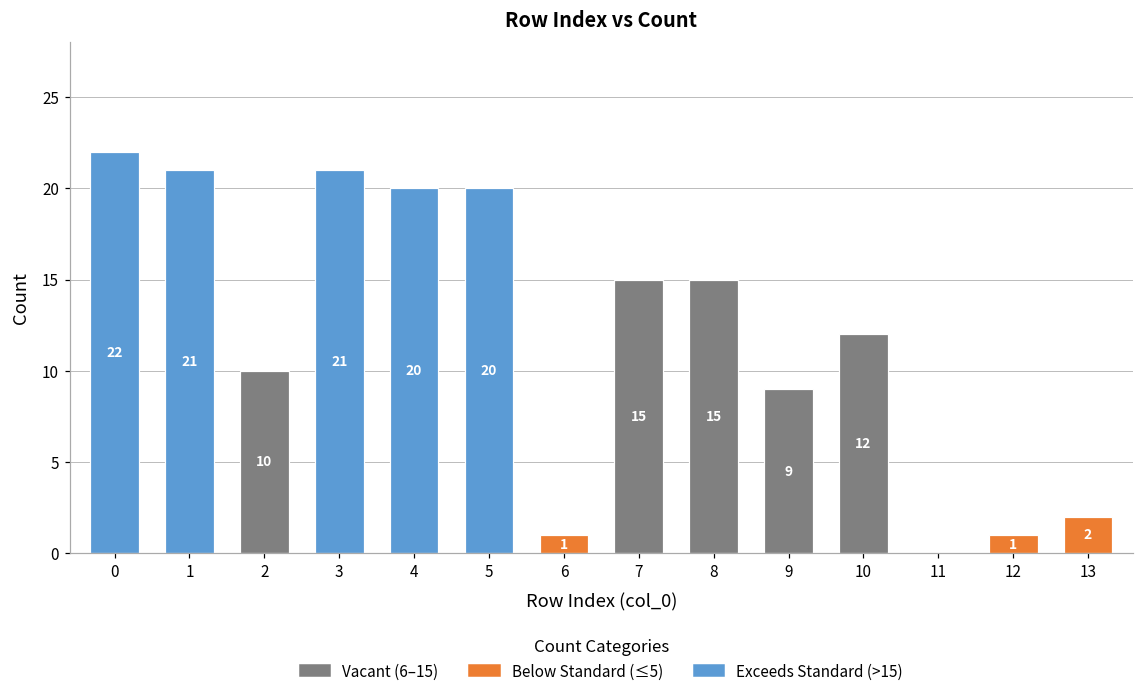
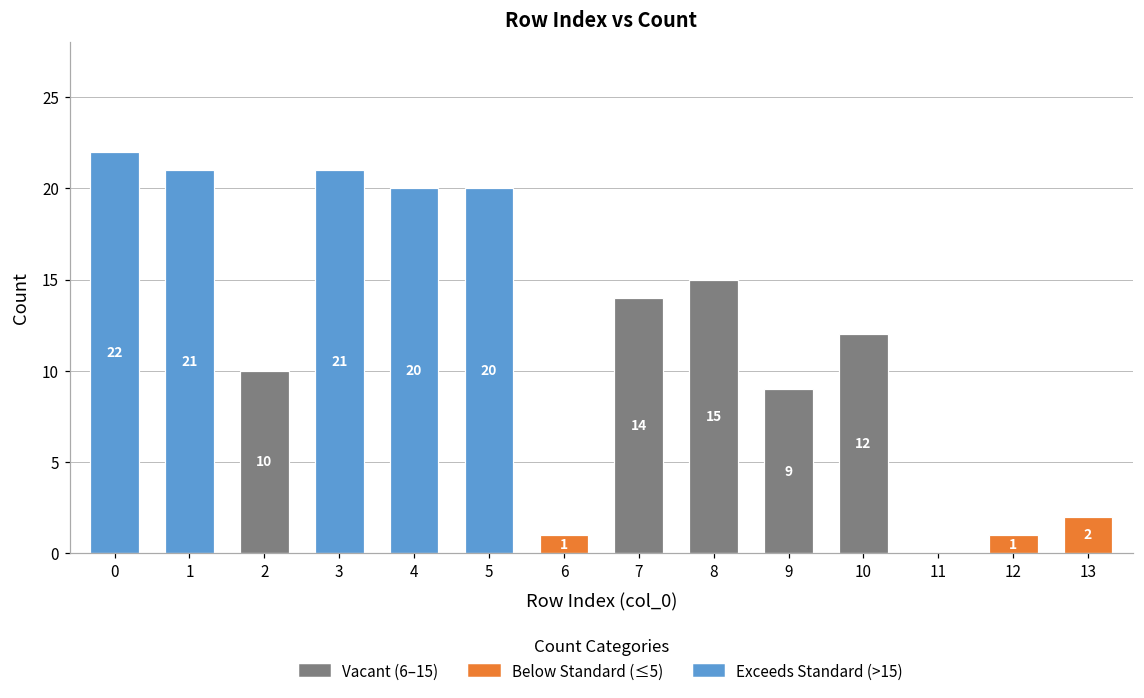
  {
    "0": 22,
    "1": 21,
    "2": 10,
    "3": 21,
    "4": 20,
    "5": 20,
    "6": 1,
-   "7": 15,
+   "7": 14,
    "8": 15,
    "9": 9,
    "10": 12,
    "12": 1,
    "13": 2
  }
